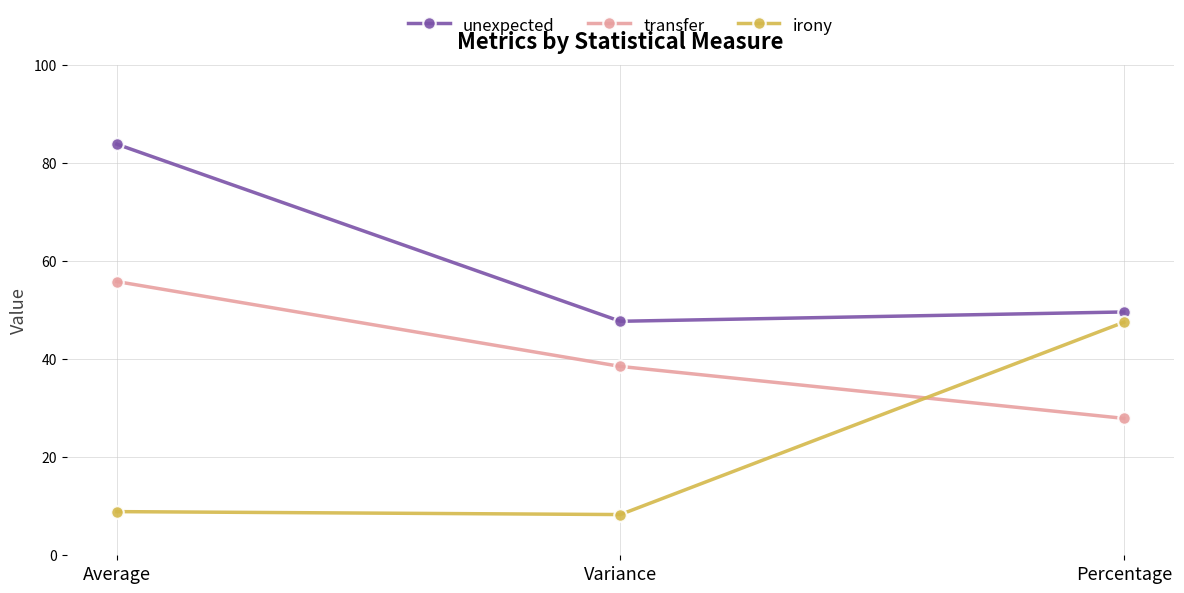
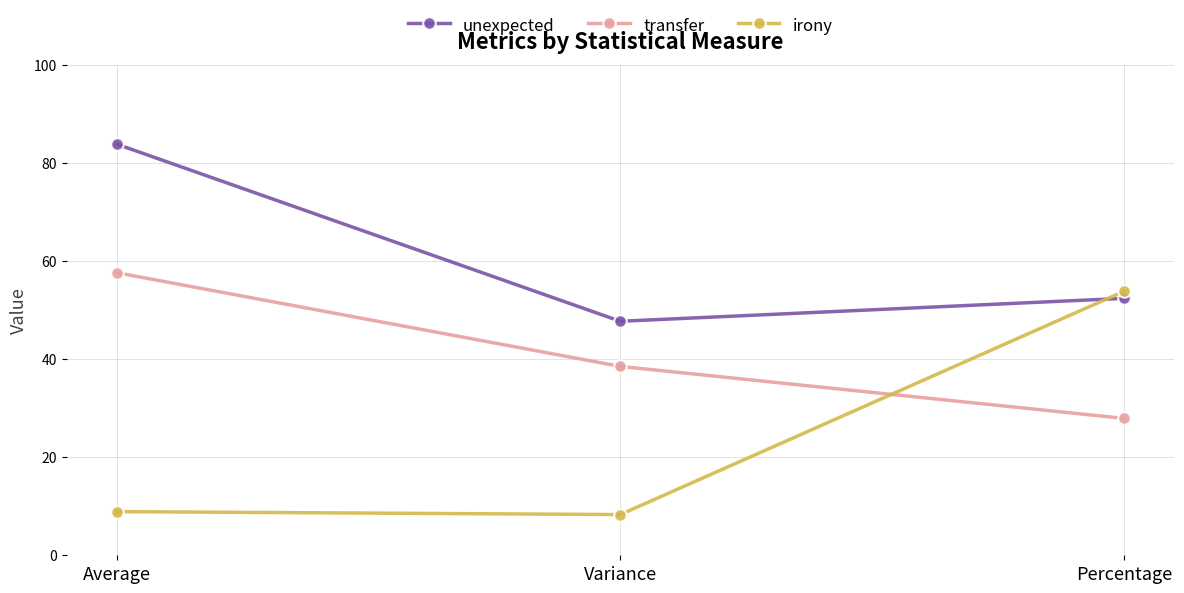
  {
    "unexpected": {
      "Average": 84,
      "Variance": 48,
-     "Percentage": 50
+     "Percentage": 52
    },
    "transfer": {
-     "Average": 56,
+     "Average": 58,
      "Variance": 39,
      "Percentage": 28
    },
    "irony": {
      "Average": 9,
      "Variance": 8,
-     "Percentage": 48
+     "Percentage": 54
    }
  }
